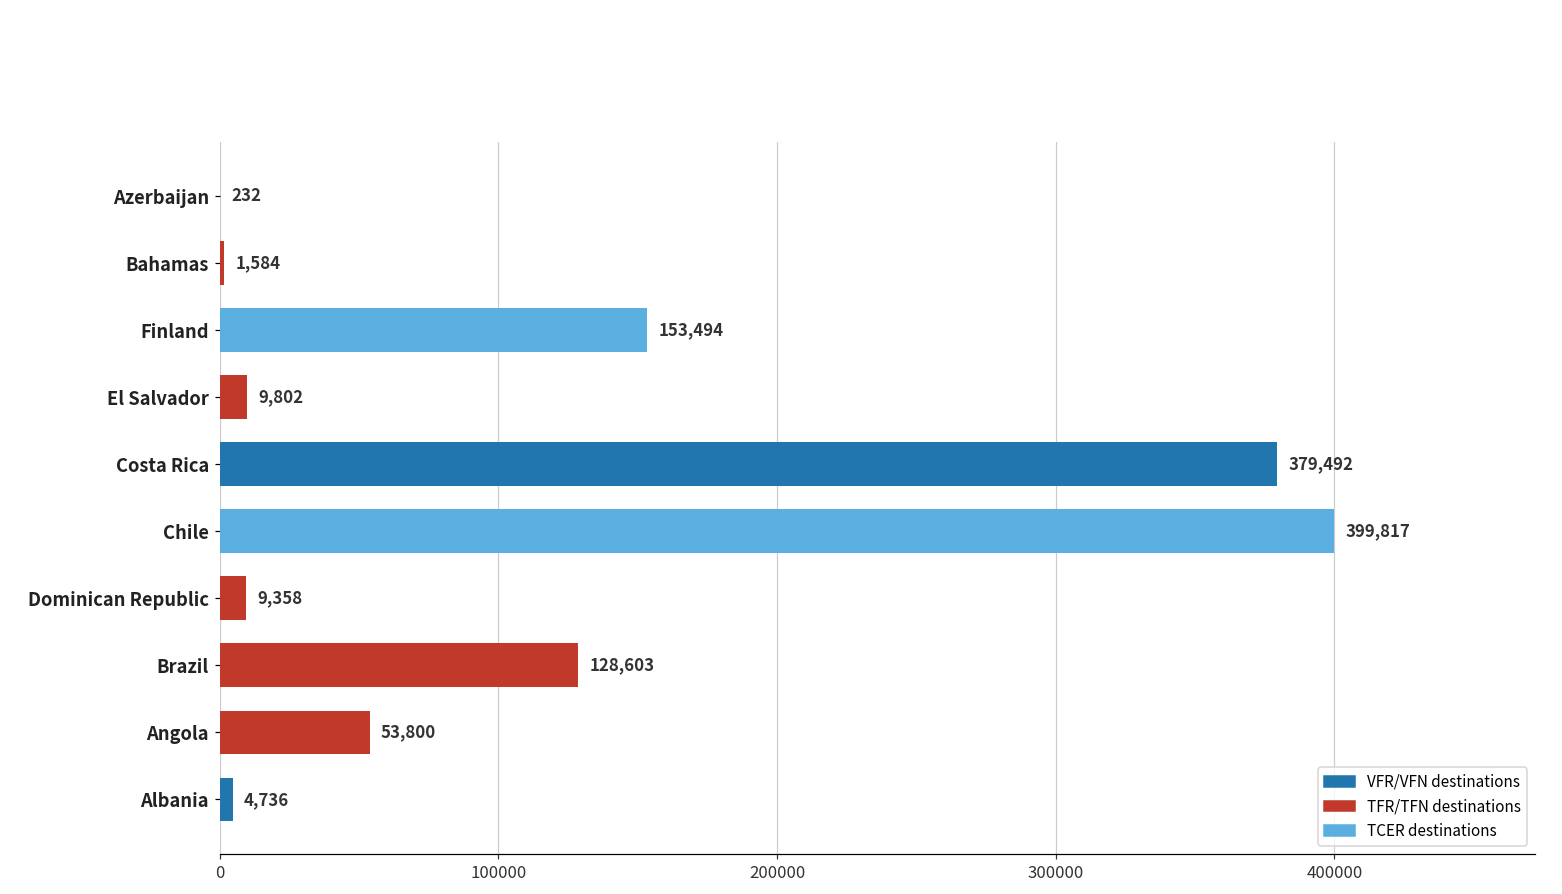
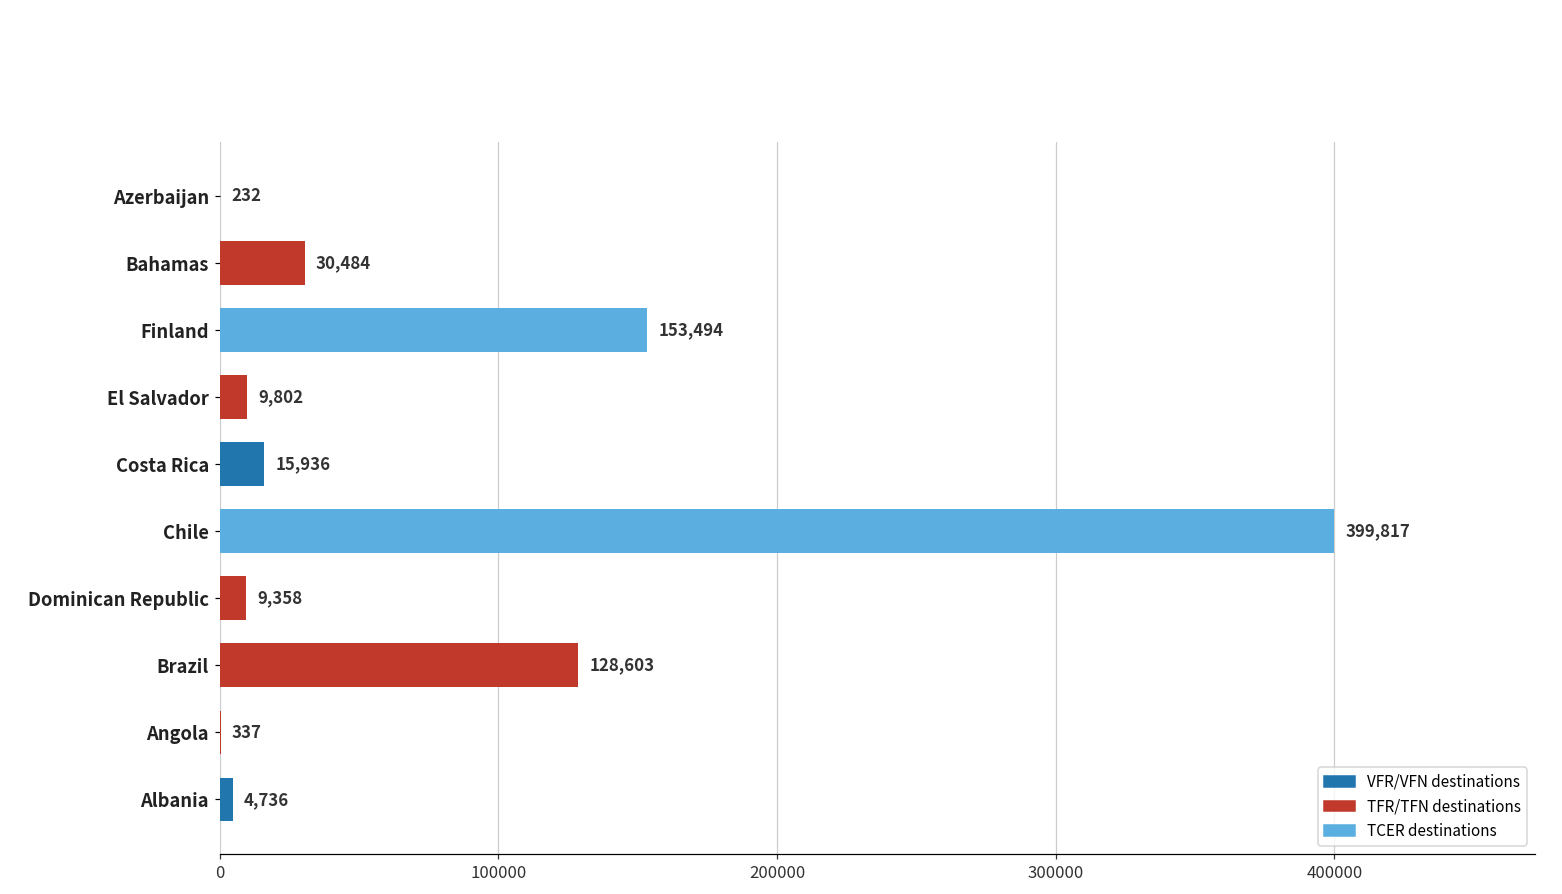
  {
    "Azerbaijan": "232",
-   "Bahamas": "1,584",
+   "Bahamas": "30,484",
    "El Salvador": "9,802",
-   "Costa Rica": "379,492",
+   "Costa Rica": "15,936",
    "Chile": "399,817",
    "Brazil": "128,603",
-   "Angola": "53,800",
+   "Angola": "337",
    "Albania": "4,736"
  }
